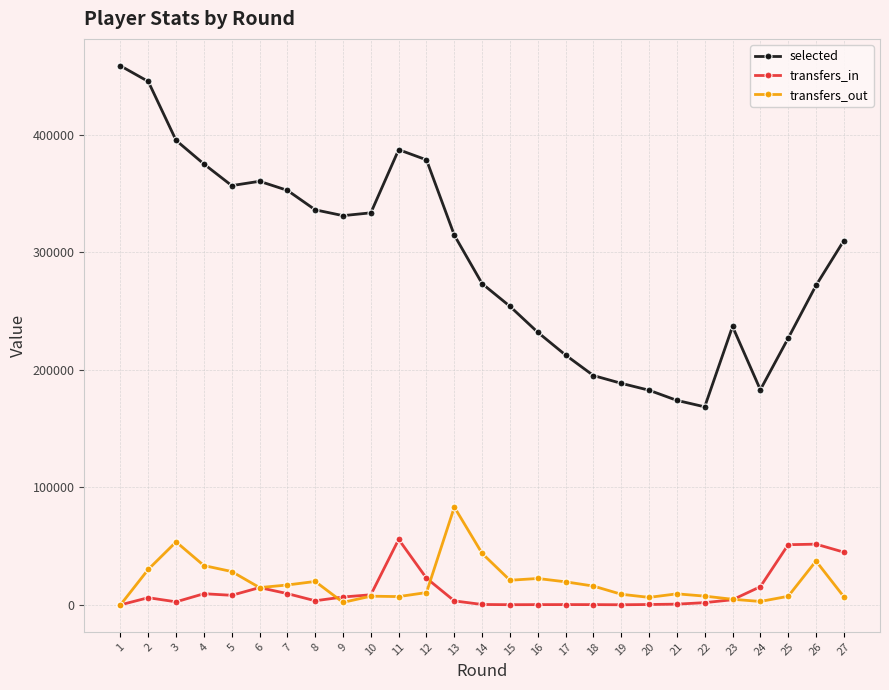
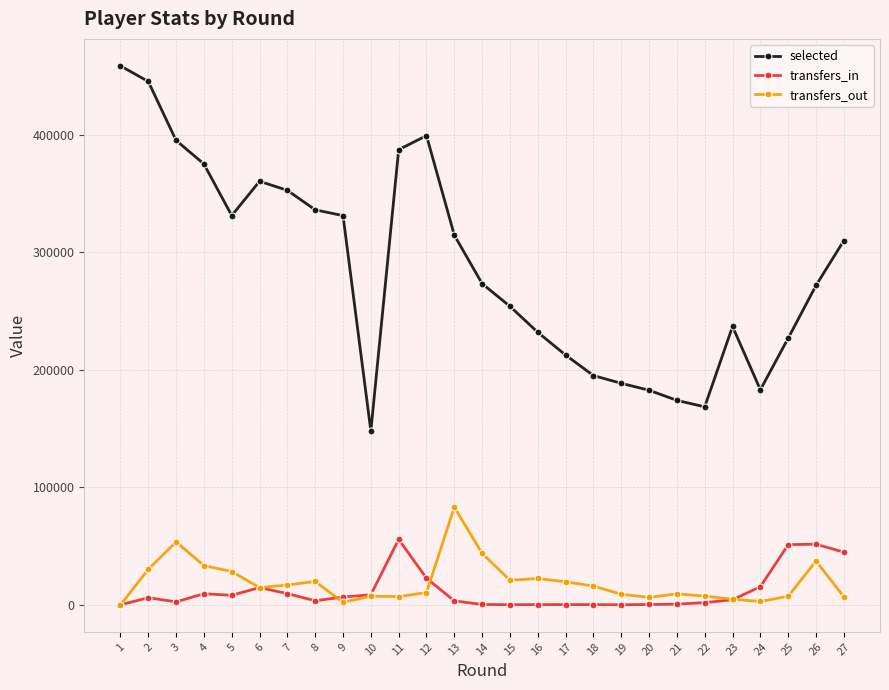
  {
    "selected": {
      "1": 459000,
      "2": 446000,
      "3": 395000,
      "4": 375000,
-     "5": 357000,
+     "5": 331000,
      "6": 361000,
      "7": 353000,
      "8": 336000,
      "9": 331000,
-     "10": 334000,
+     "10": 148000,
      "11": 388000,
-     "12": 379000,
+     "12": 399000,
      "13": 315000,
      "14": 273000,
      "15": 254000,
      "16": 232000,
      "17": 213000,
      "18": 195000,
      "19": 189000,
      "20": 183000,
      "21": 174000,
      "22": 169000,
      "23": 237000,
      "24": 183000,
      "25": 227000,
      "26": 272000,
      "27": 310000
    },
    "transfers_in": {
      "2": 6000,
      "3": 3000,
      "4": 9000,
      "5": 8000,
      "7": 10000,
      "8": 3000,
      "9": 7000,
      "11": 56000,
      "12": 23000,
      "13": 3000,
      "14": 0,
      "15": 0,
      "16": 0,
      "17": 0,
      "18": 0,
      "19": 0,
      "20": 0,
      "21": 1000,
      "22": 2000,
      "24": 15000,
      "25": 51000,
      "26": 52000,
      "27": 45000
    },
    "transfers_out": {
      "2": 30000,
      "3": 54000,
      "4": 33000,
      "5": 28000,
      "7": 17000,
      "8": 20000,
      "9": 2000,
      "11": 7000,
      "12": 10000,
      "13": 83000,
      "14": 44000,
      "15": 21000,
      "16": 22000,
      "17": 20000,
      "18": 16000,
      "19": 9000,
      "20": 6000,
      "21": 9000,
      "22": 7000,
      "24": 3000,
      "25": 7000,
      "26": 37000,
      "27": 7000
    }
  }
